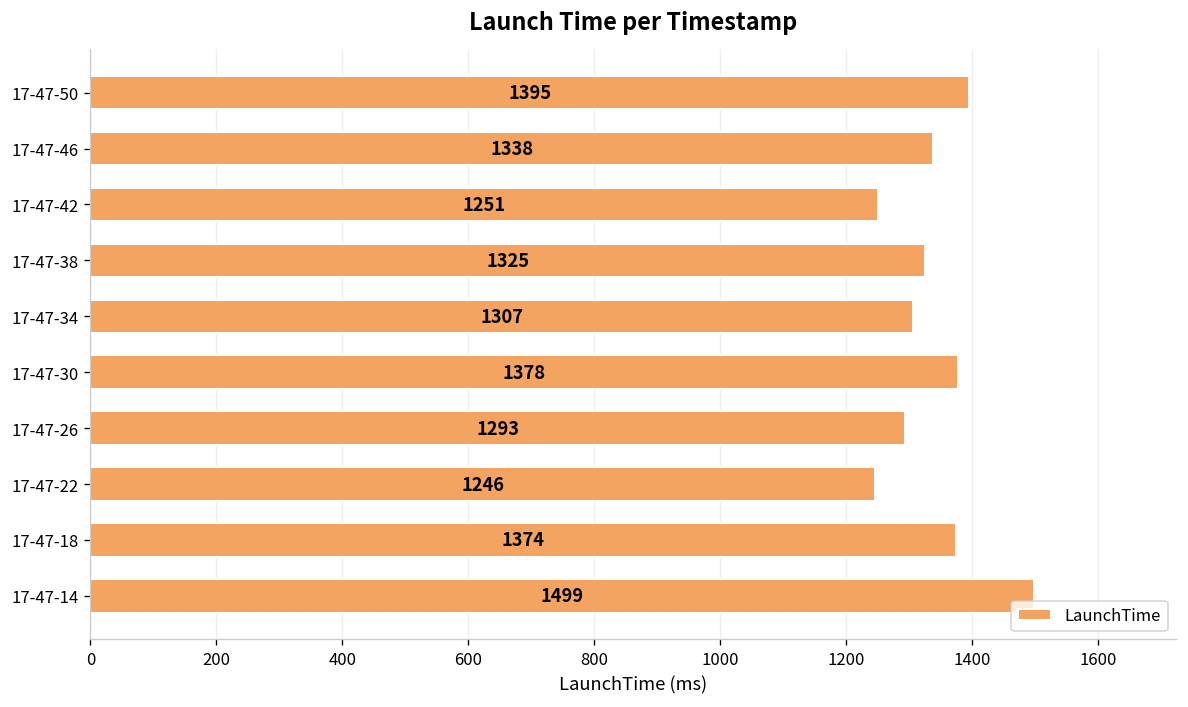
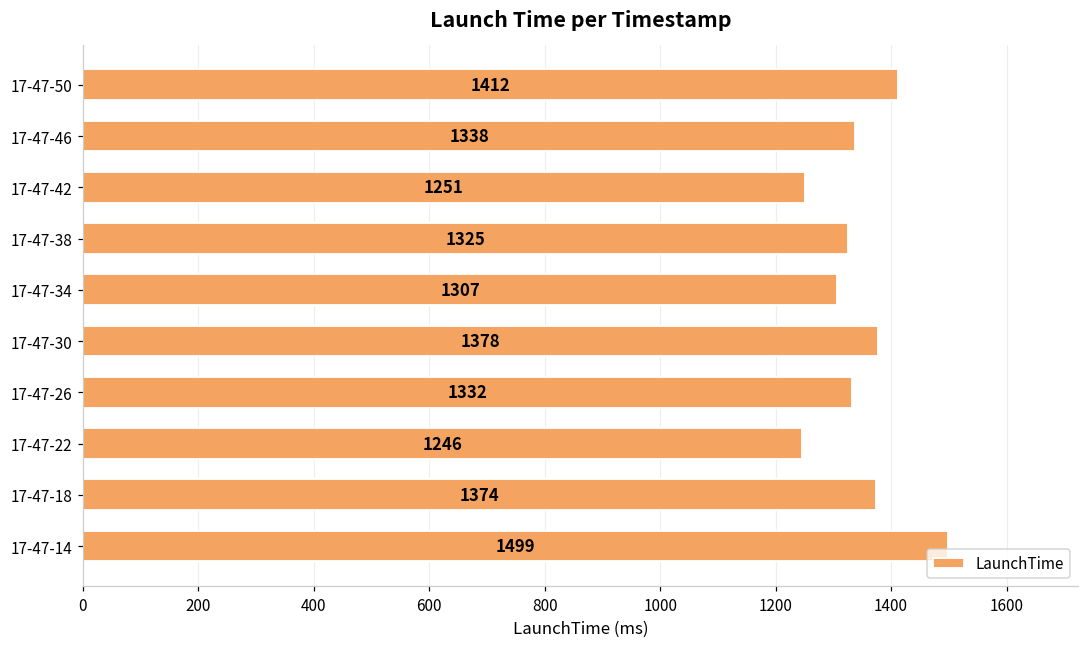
  {
-   "17-47-50": 1395,
+   "17-47-50": 1412,
    "17-47-46": 1338,
    "17-47-42": 1251,
    "17-47-38": 1325,
    "17-47-34": 1307,
    "17-47-30": 1378,
-   "17-47-26": 1293,
+   "17-47-26": 1332,
    "17-47-22": 1246,
    "17-47-18": 1374,
    "17-47-14": 1499
  }
